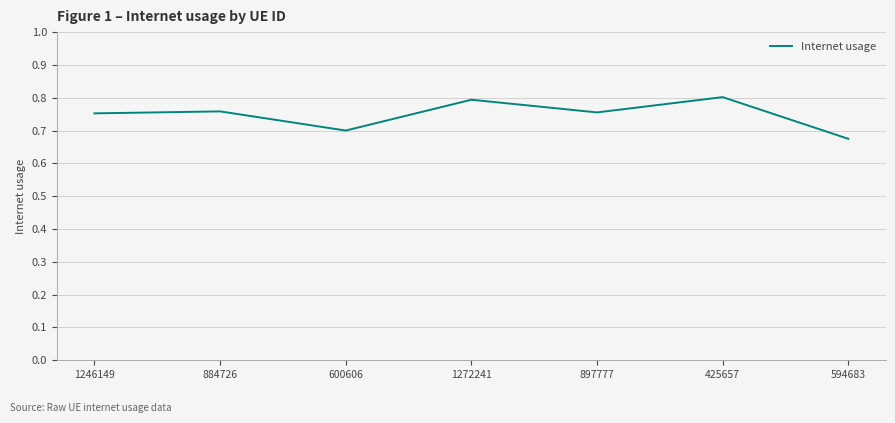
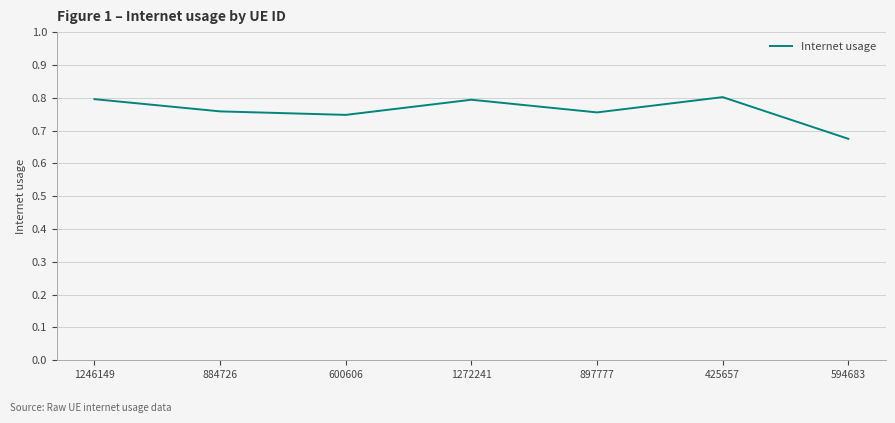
  {
-   "1246149": 0.75,
+   "1246149": 0.80,
    "884726": 0.76,
-   "600606": 0.70,
+   "600606": 0.75,
    "1272241": 0.79,
    "897777": 0.76,
    "425657": 0.80,
    "594683": 0.67
  }
